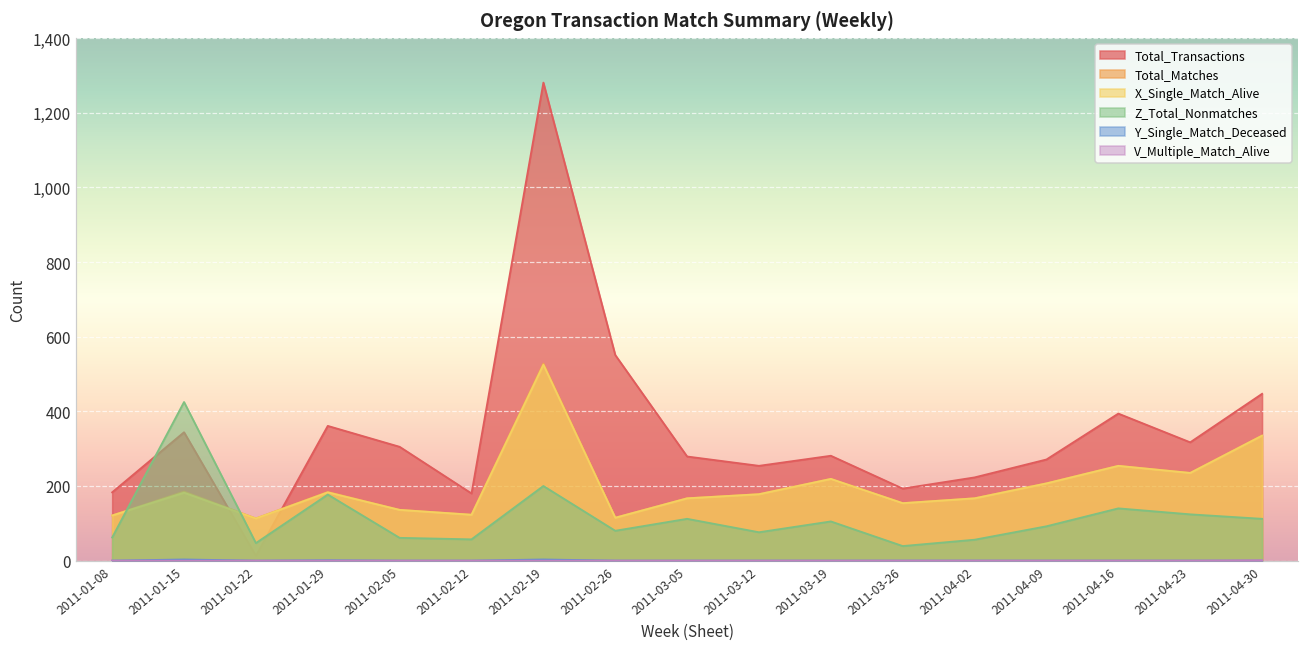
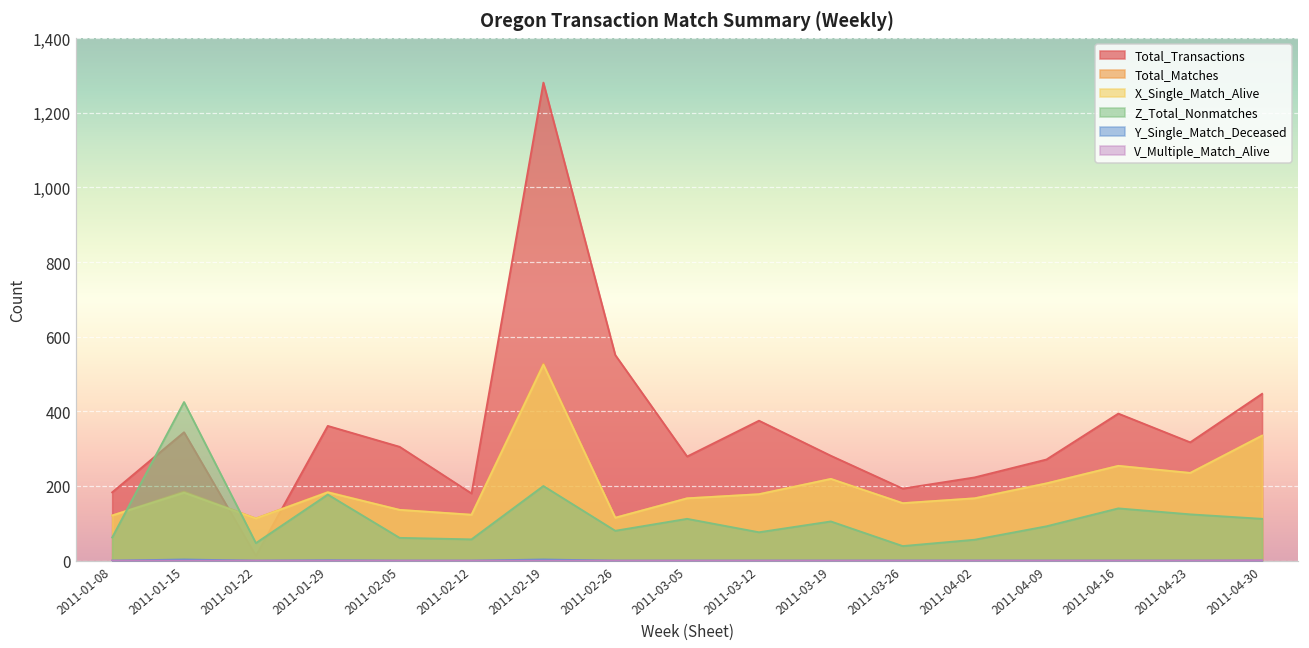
  {
    "Total_Transactions": {
      "2011-01-08": "180",
      "2011-01-15": "340",
      "2011-01-22": "10",
      "2011-01-29": "360",
      "2011-02-05": "310",
      "2011-02-12": "180",
      "2011-02-19": "1,280",
      "2011-02-26": "550",
      "2011-03-05": "280",
-     "2011-03-12": "250",
+     "2011-03-12": "380",
      "2011-03-19": "280",
      "2011-03-26": "190",
      "2011-04-02": "220",
      "2011-04-09": "270",
      "2011-04-16": "390",
      "2011-04-23": "320",
      "2011-04-30": "450"
    },
    "Z_Total_Nonmatches": {
      "2011-01-08": "60",
      "2011-01-15": "430",
      "2011-01-22": "50",
      "2011-02-05": "60",
      "2011-02-12": "60",
      "2011-02-19": "200",
      "2011-02-26": "80",
      "2011-03-05": "110",
      "2011-03-12": "80",
      "2011-03-19": "110",
      "2011-03-26": "40",
      "2011-04-02": "60",
      "2011-04-09": "90",
      "2011-04-16": "140",
      "2011-04-23": "120",
      "2011-04-30": "110"
    }
  }
